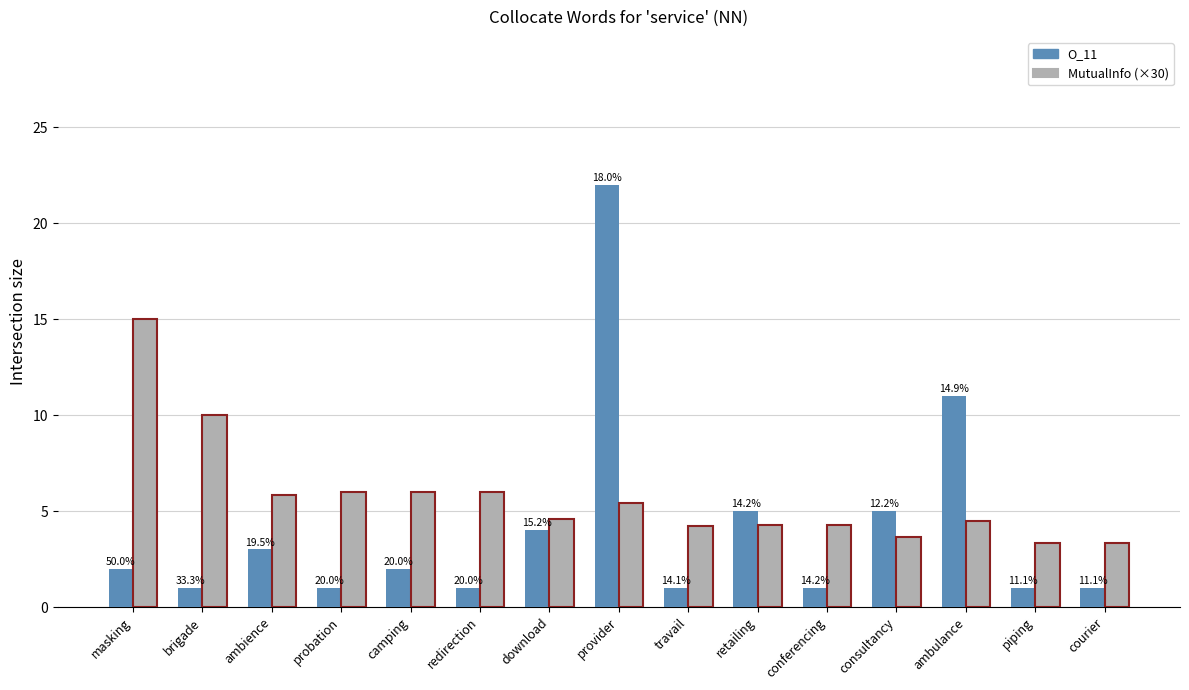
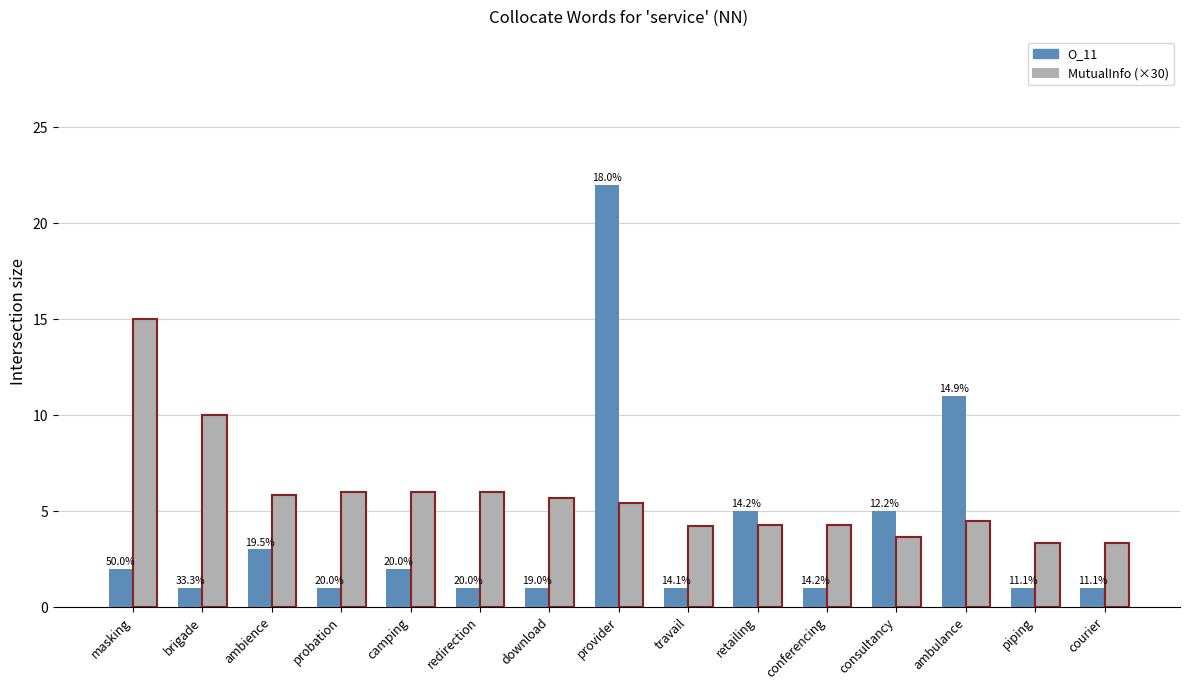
  {
    "O_11": {
-     "download": "4"
+     "download": "1"
    },
    "MutualInfo (×30)": {
-     "download": "15.2%"
+     "download": "19.0%"
    }
  }
